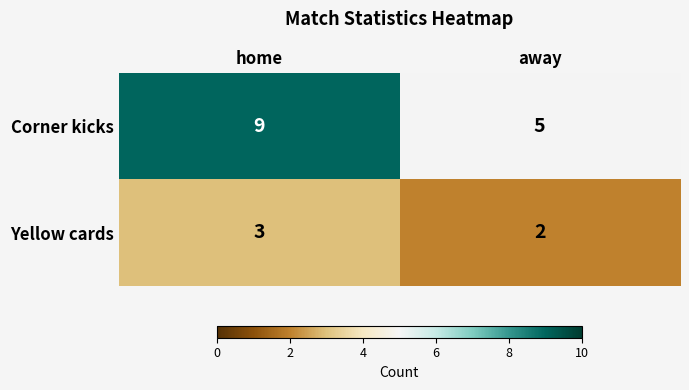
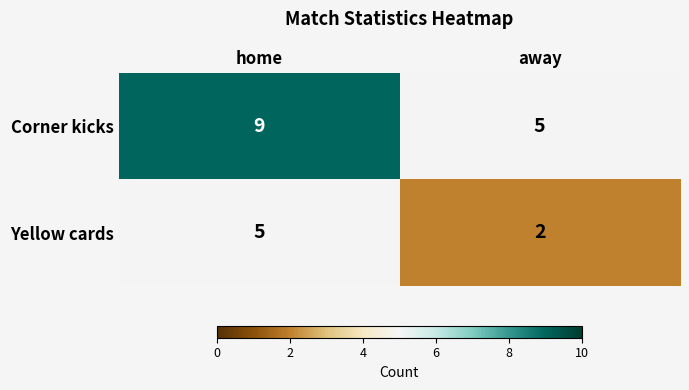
  {
    "Corner kicks": {
      "home": 9,
      "away": 5
    },
    "Yellow cards": {
-     "home": 3,
+     "home": 5,
      "away": 2
    }
  }
